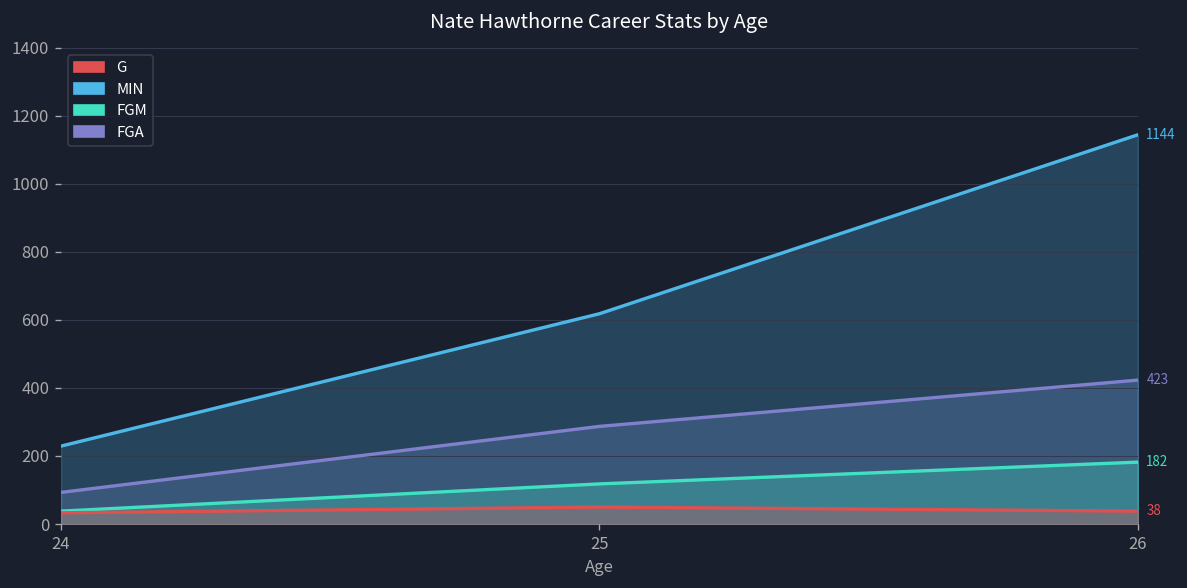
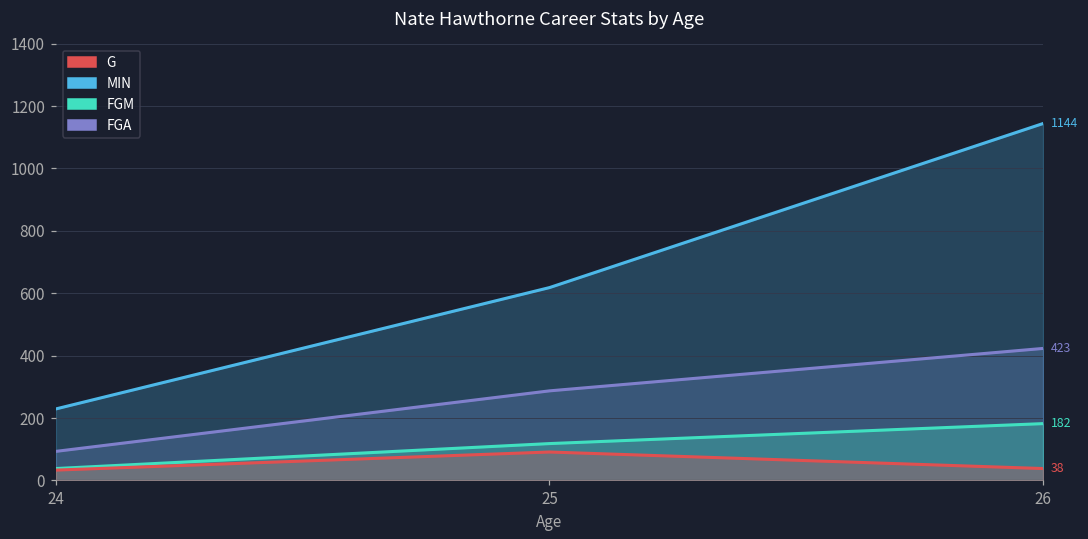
  {
    "G": {
-     "25": 50
+     "25": 90
    }
  }
